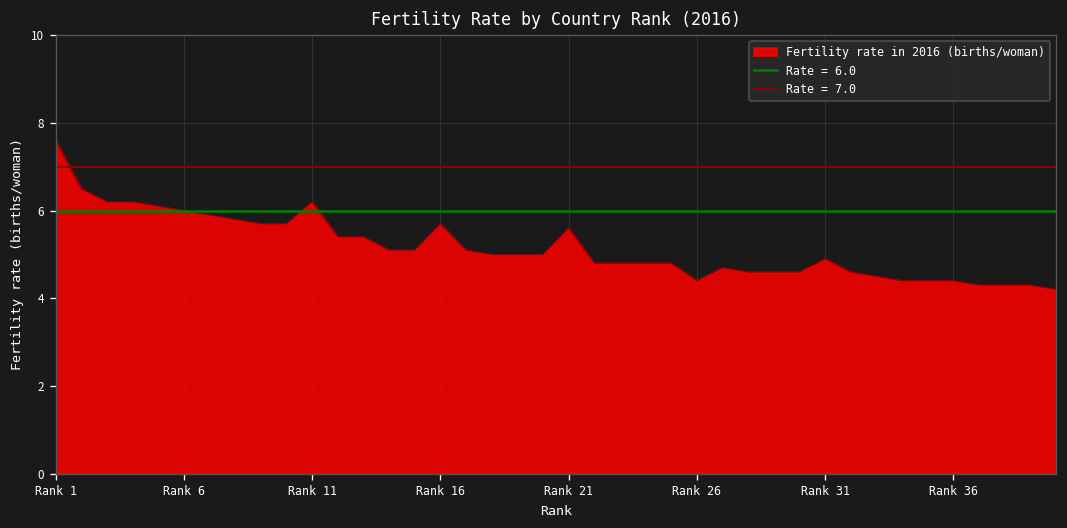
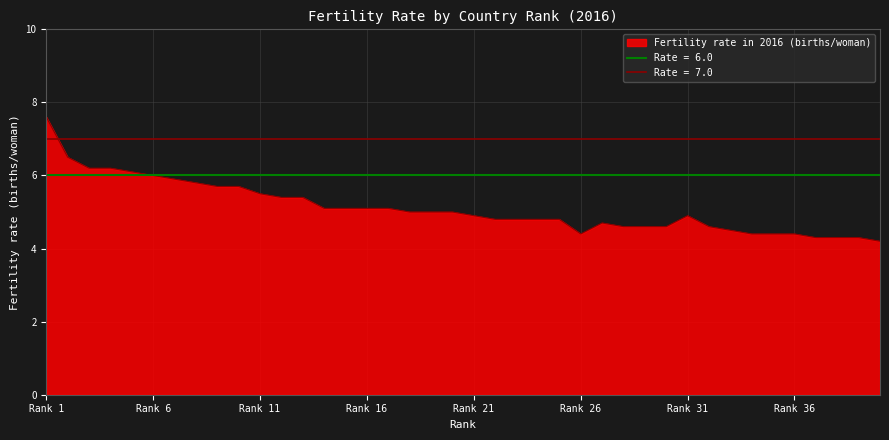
  {
    "Rank 1": 7.6,
    "Rank 6": 6.0,
-   "Rank 11": 6.2,
-   "Rank 16": 5.7,
-   "Rank 21": 5.6,
+   "Rank 11": 5.5,
+   "Rank 16": 5.1,
+   "Rank 21": 4.9,
    "Rank 26": 4.4,
    "Rank 31": 4.9,
    "Rank 36": 4.4
  }
